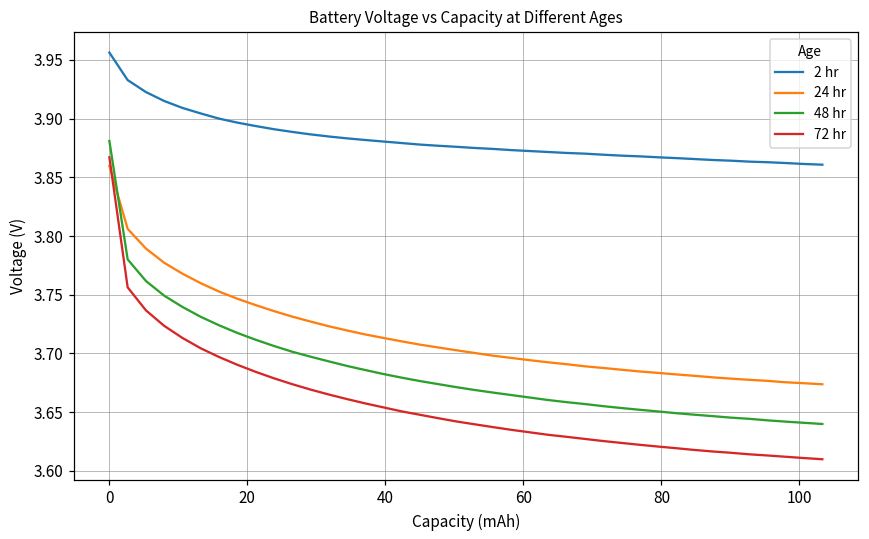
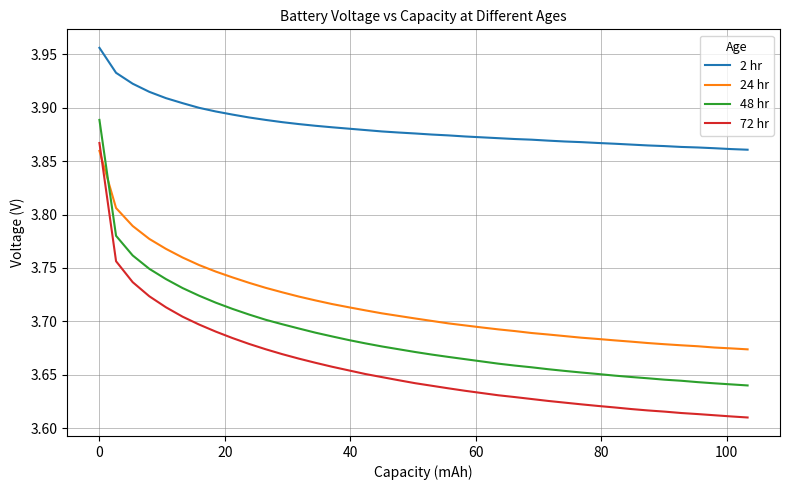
  {
    "2 hr": {
      "0": 3.956
    },
    "24 hr": {
      "0": 3.860
    },
    "48 hr": {
-     "0": 3.881
+     "0": 3.889
    },
    "72 hr": {
      "0": 3.867
    }
  }
